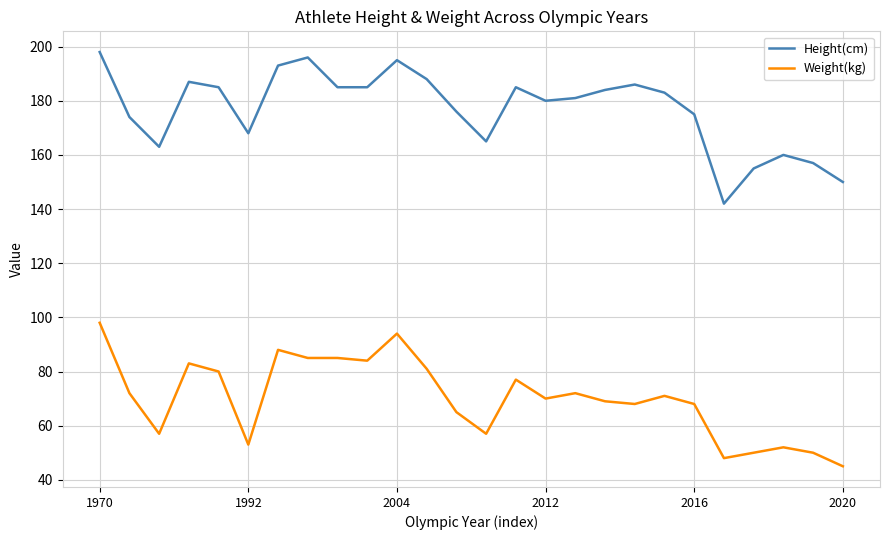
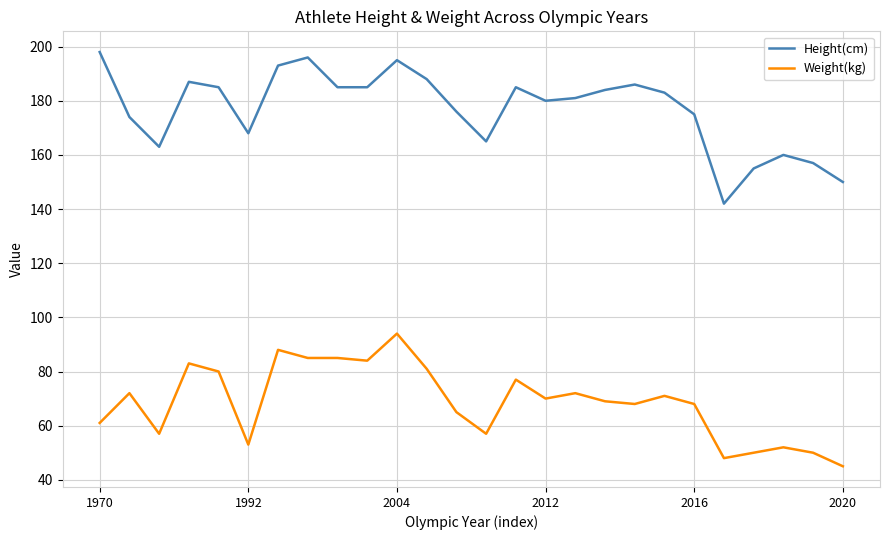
  {
    "Height(cm)": {
      "1970": 198,
      "1992": 168,
      "2020": 150
    },
    "Weight(kg)": {
-     "1970": 98,
+     "1970": 61,
      "1992": 53,
      "2020": 45
    }
  }
